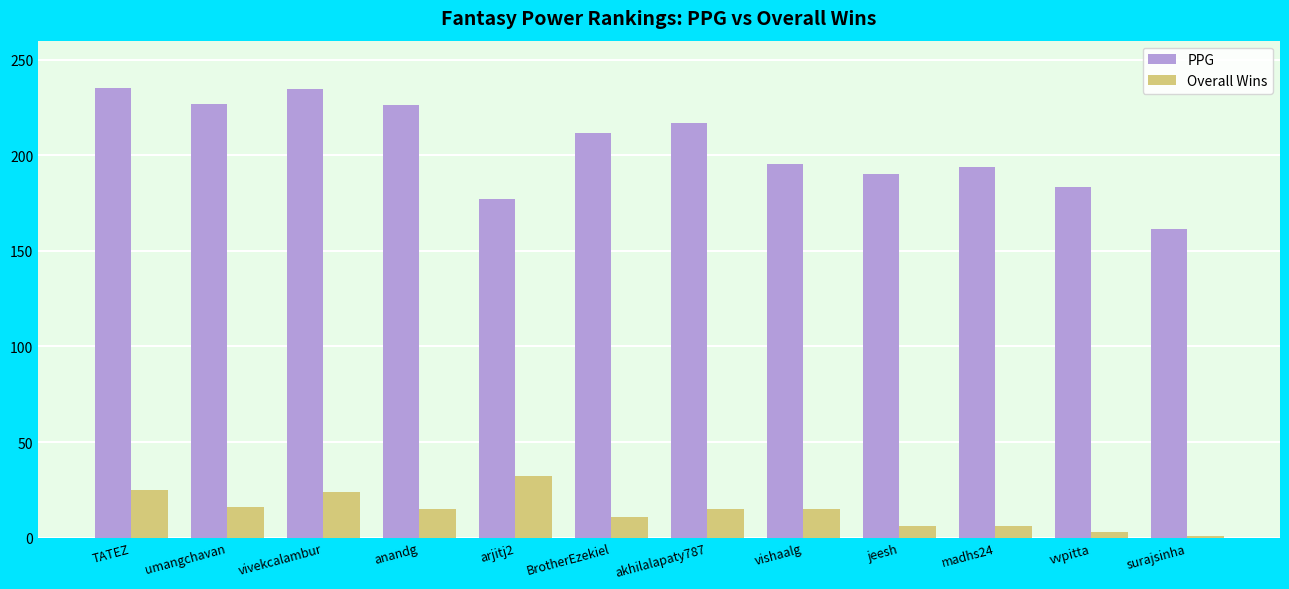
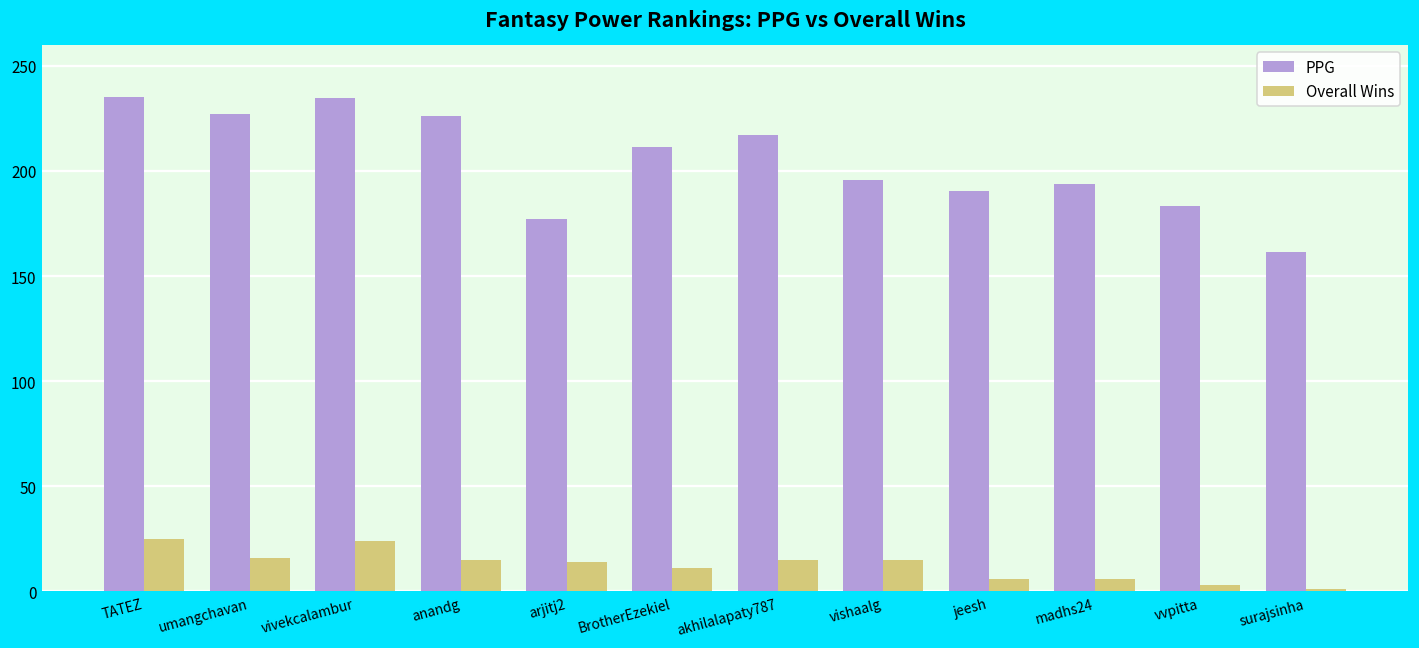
  {
    "PPG": {
      "TATEZ": 235,
      "umangchavan": 227,
      "vivekcalambur": 235,
      "anandg": 226,
      "arjitj2": 177,
      "BrotherEzekiel": 212,
      "akhilalapaty787": 217,
      "vishaalg": 196,
      "jeesh": 191,
      "madhs24": 194,
      "vvpitta": 183,
      "surajsinha": 162
    },
    "Overall Wins": {
      "TATEZ": 25,
      "umangchavan": 16,
      "vivekcalambur": 24,
      "anandg": 15,
-     "arjitj2": 32,
+     "arjitj2": 14,
      "BrotherEzekiel": 11,
      "akhilalapaty787": 15,
      "vishaalg": 15,
      "jeesh": 6,
      "madhs24": 6,
      "vvpitta": 3
    }
  }
